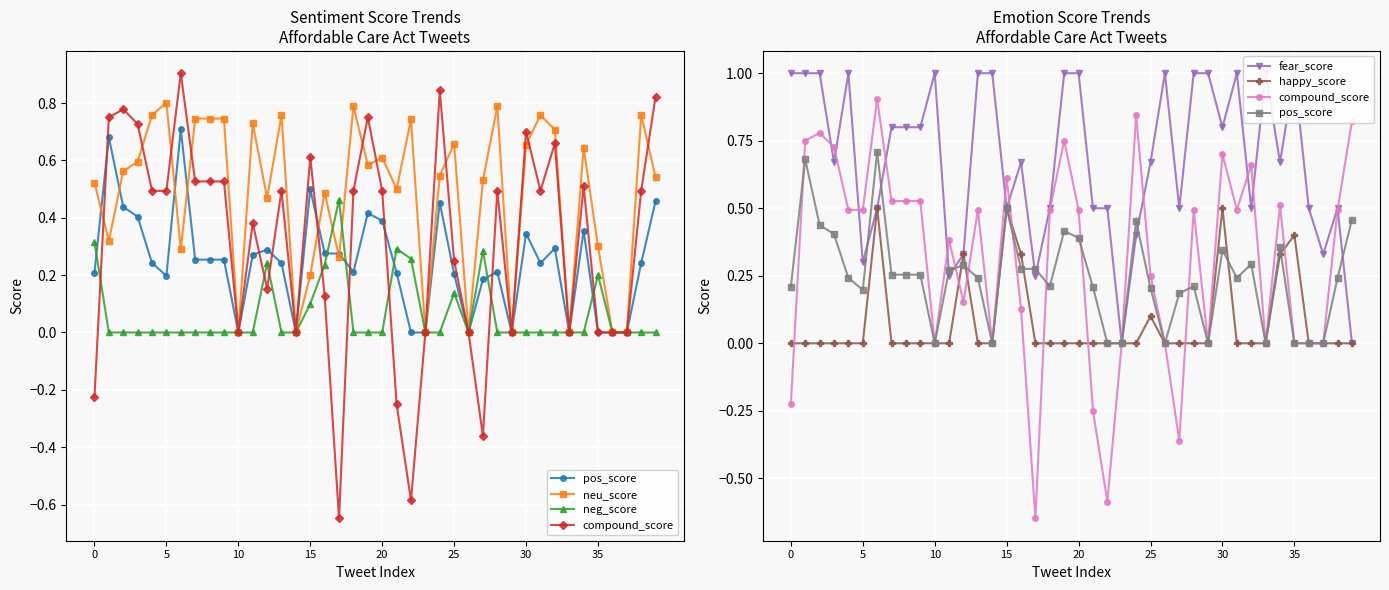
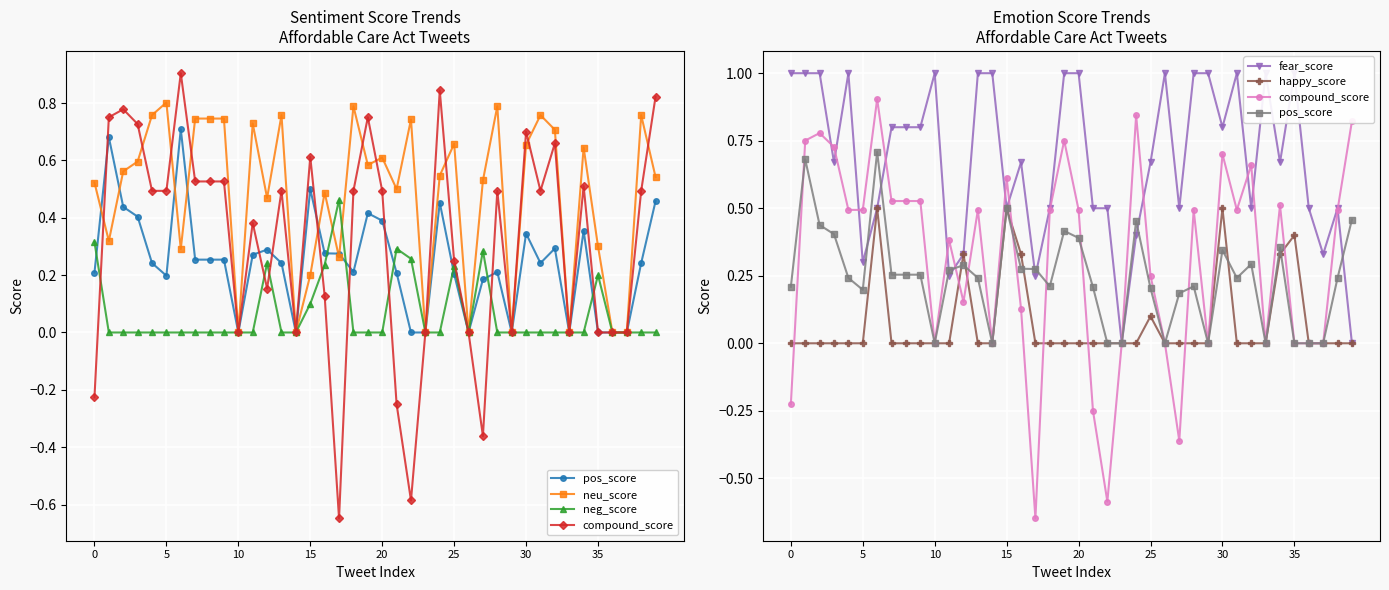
  {
    "Sentiment Score Trends Affordable Care Act Tweets": {
      "neu_score": {
        "0": 0.52,
        "5": 0.80,
        "15": 0.20,
        "20": 0.61,
        "25": 0.66,
        "30": 0.66,
        "35": 0.30
      },
      "neg_score": {
        "0": 0.32,
        "5": 0.00,
        "15": 0.10,
        "20": 0.00,
-       "25": 0.14,
+       "25": 0.23,
        "30": 0.00,
        "35": 0.20
      }
    },
    "Emotion Score Trends Affordable Care Act Tweets": {
      "fear_score": {
        "0": 1.00,
        "5": 0.30,
        "10": 1.00,
        "20": 1.00,
        "25": 0.67,
        "30": 0.80
      },
      "happy_score": {
        "0": 0.00,
        "5": 0.00,
        "20": 0.00,
        "25": 0.10,
        "30": 0.50,
        "35": 0.40
      },
      "compound_score": {
        "0": -0.23,
        "5": 0.49,
        "15": 0.61,
        "20": 0.49,
        "25": 0.25,
        "30": 0.70
      },
      "pos_score": {
        "0": 0.21,
        "5": 0.20,
        "20": 0.39,
        "25": 0.20,
        "30": 0.35
      }
    }
  }
